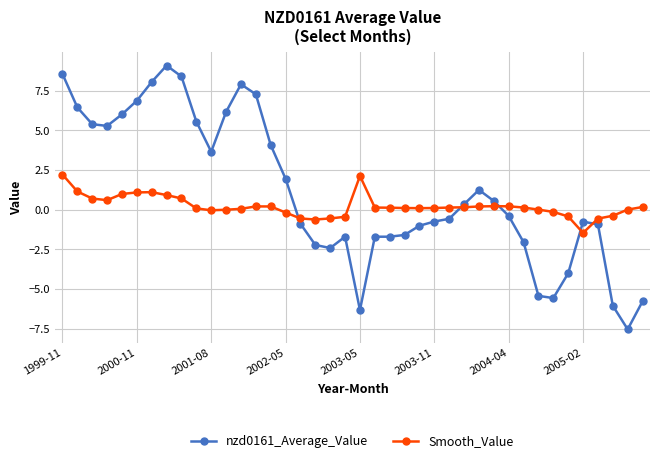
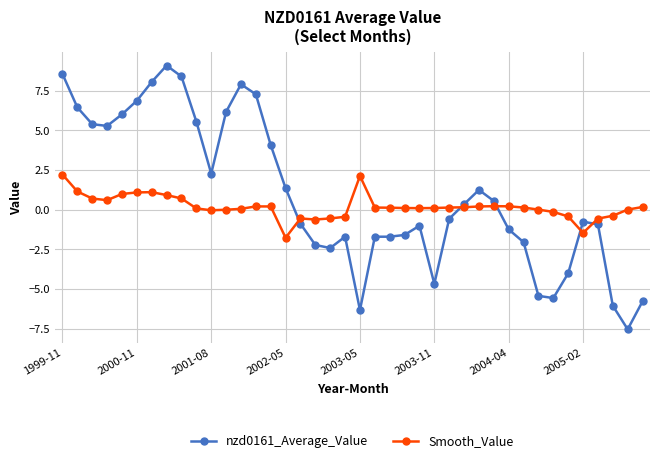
  {
    "nzd0161_Average_Value": {
      "1999-11": 8.6,
      "2000-11": 6.9,
-     "2001-08": 3.7,
-     "2002-05": 1.9,
+     "2001-08": 2.3,
+     "2002-05": 1.4,
      "2003-05": -6.3,
-     "2003-11": -0.8,
-     "2004-04": -0.4,
+     "2003-11": -4.7,
+     "2004-04": -1.2,
      "2005-02": -0.8
    },
    "Smooth_Value": {
      "1999-11": 2.2,
      "2000-11": 1.1,
      "2001-08": 0.0,
-     "2002-05": -0.2,
+     "2002-05": -1.8,
      "2003-05": 2.1,
      "2003-11": 0.1,
      "2004-04": 0.2,
      "2005-02": -1.5
    }
  }
